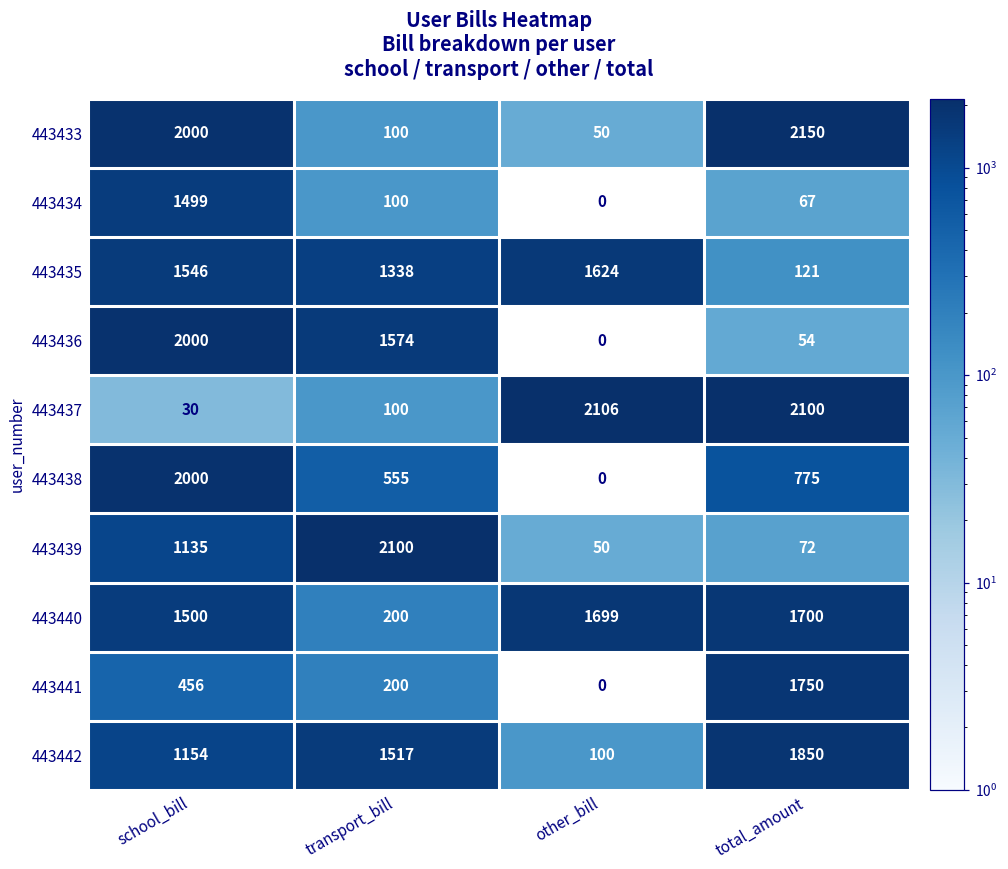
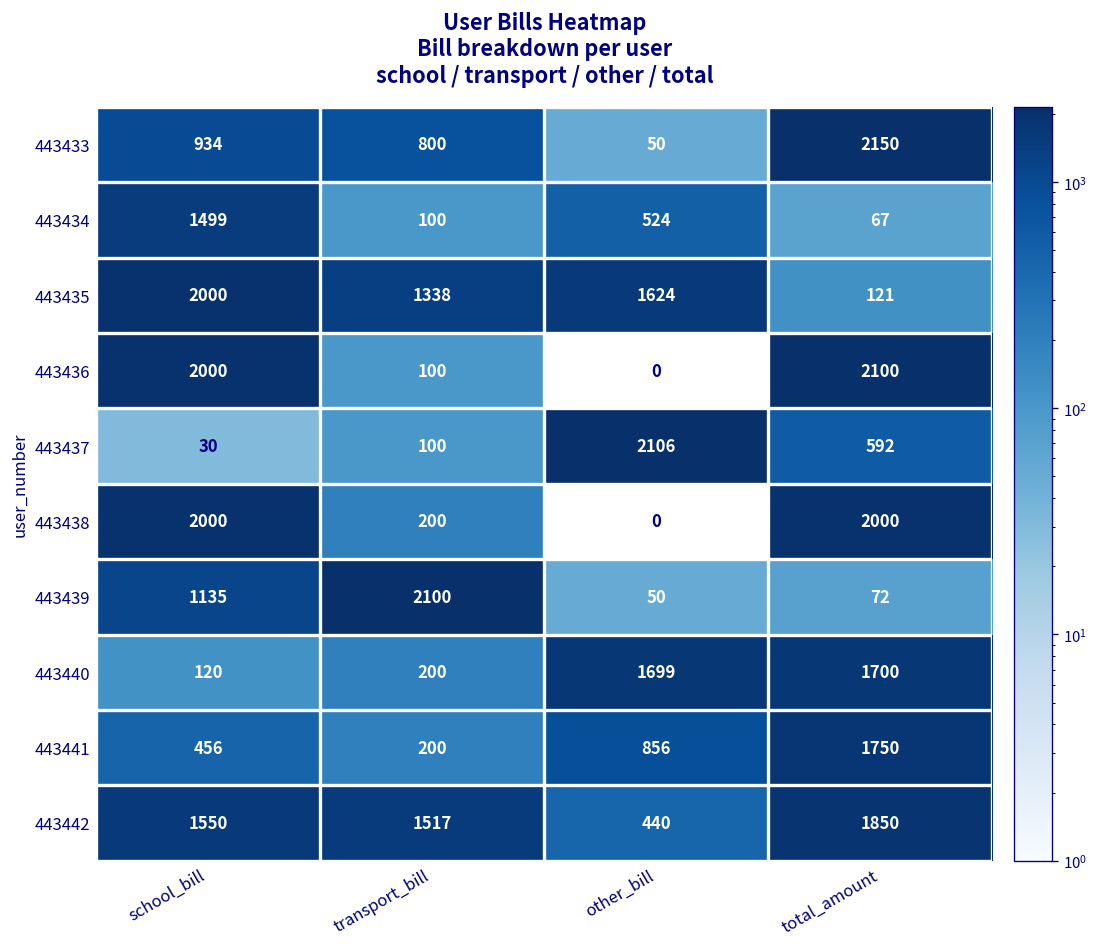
  {
    "443433": {
-     "school_bill": 2000,
-     "transport_bill": 100,
+     "school_bill": 934,
+     "transport_bill": 800,
      "other_bill": 50,
      "total_amount": 2150
    },
    "443434": {
      "school_bill": 1499,
      "transport_bill": 100,
-     "other_bill": 0,
+     "other_bill": 524,
      "total_amount": 67
    },
    "443435": {
-     "school_bill": 1546,
+     "school_bill": 2000,
      "transport_bill": 1338,
      "other_bill": 1624,
      "total_amount": 121
    },
    "443436": {
      "school_bill": 2000,
-     "transport_bill": 1574,
+     "transport_bill": 100,
      "other_bill": 0,
-     "total_amount": 54
+     "total_amount": 2100
    },
    "443437": {
      "school_bill": 30,
      "transport_bill": 100,
      "other_bill": 2106,
-     "total_amount": 2100
+     "total_amount": 592
    },
    "443438": {
      "school_bill": 2000,
-     "transport_bill": 555,
+     "transport_bill": 200,
      "other_bill": 0,
-     "total_amount": 775
+     "total_amount": 2000
    },
    "443439": {
      "school_bill": 1135,
      "transport_bill": 2100,
      "other_bill": 50,
      "total_amount": 72
    },
    "443440": {
-     "school_bill": 1500,
+     "school_bill": 120,
      "transport_bill": 200,
      "other_bill": 1699,
      "total_amount": 1700
    },
    "443441": {
      "school_bill": 456,
      "transport_bill": 200,
-     "other_bill": 0,
+     "other_bill": 856,
      "total_amount": 1750
    },
    "443442": {
-     "school_bill": 1154,
+     "school_bill": 1550,
      "transport_bill": 1517,
-     "other_bill": 100,
+     "other_bill": 440,
      "total_amount": 1850
    }
  }
